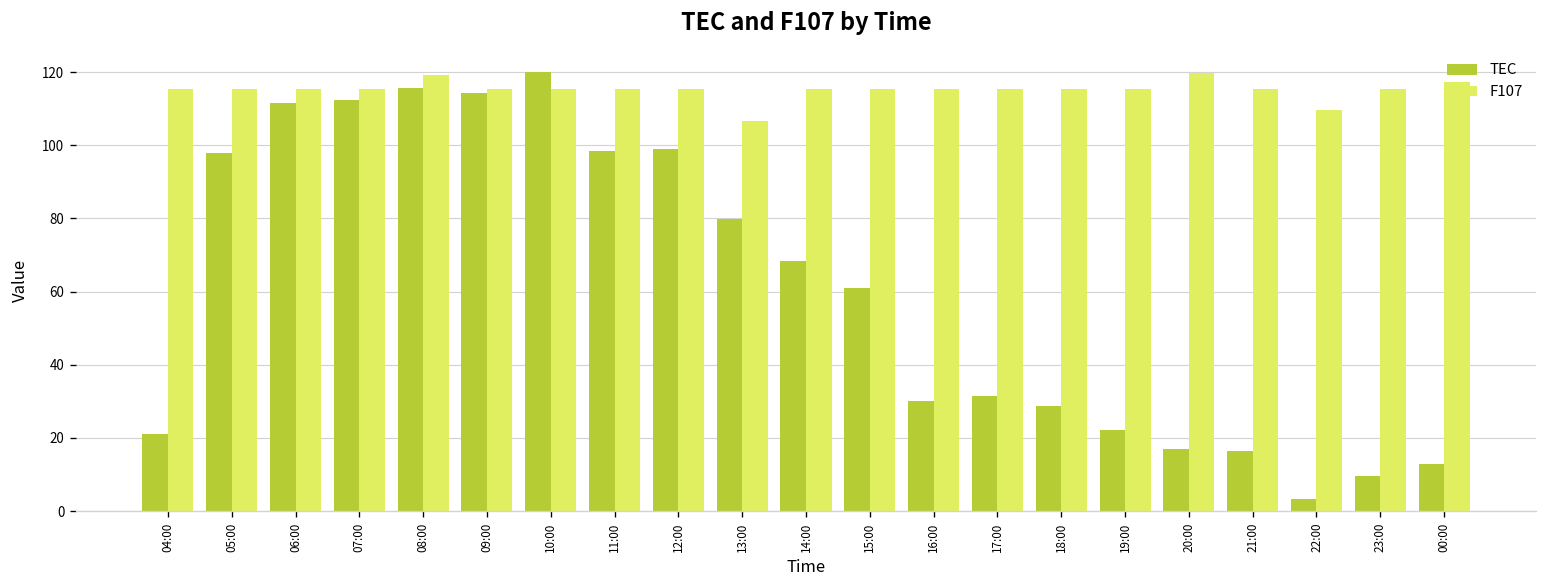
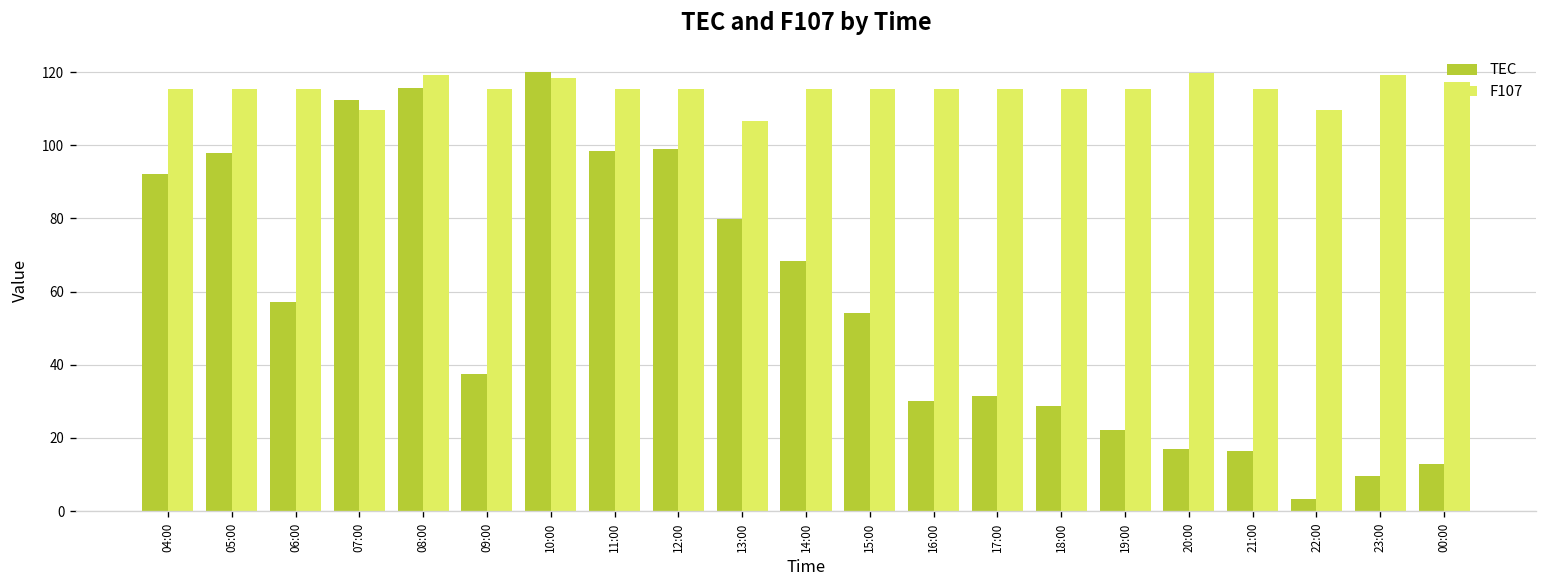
  {
    "TEC": {
-     "04:00": 21,
+     "04:00": 92,
      "05:00": 98,
-     "06:00": 111,
+     "06:00": 57,
      "07:00": 112,
      "08:00": 116,
-     "09:00": 114,
+     "09:00": 37,
      "10:00": 120,
      "11:00": 98,
      "12:00": 99,
      "13:00": 80,
      "14:00": 68,
-     "15:00": 61,
+     "15:00": 54,
      "16:00": 30,
      "17:00": 31,
      "18:00": 29,
      "19:00": 22,
      "20:00": 17,
      "21:00": 16,
      "22:00": 3,
      "23:00": 10,
      "00:00": 13
    },
    "F107": {
      "04:00": 115,
      "05:00": 115,
      "06:00": 115,
-     "07:00": 115,
+     "07:00": 110,
      "08:00": 119,
      "09:00": 115,
-     "10:00": 115,
+     "10:00": 118,
      "11:00": 115,
      "12:00": 115,
      "13:00": 107,
      "14:00": 115,
      "15:00": 115,
      "16:00": 115,
      "17:00": 115,
      "18:00": 115,
      "19:00": 115,
      "20:00": 120,
      "21:00": 115,
      "22:00": 110,
-     "23:00": 115,
+     "23:00": 119,
      "00:00": 117
    }
  }
